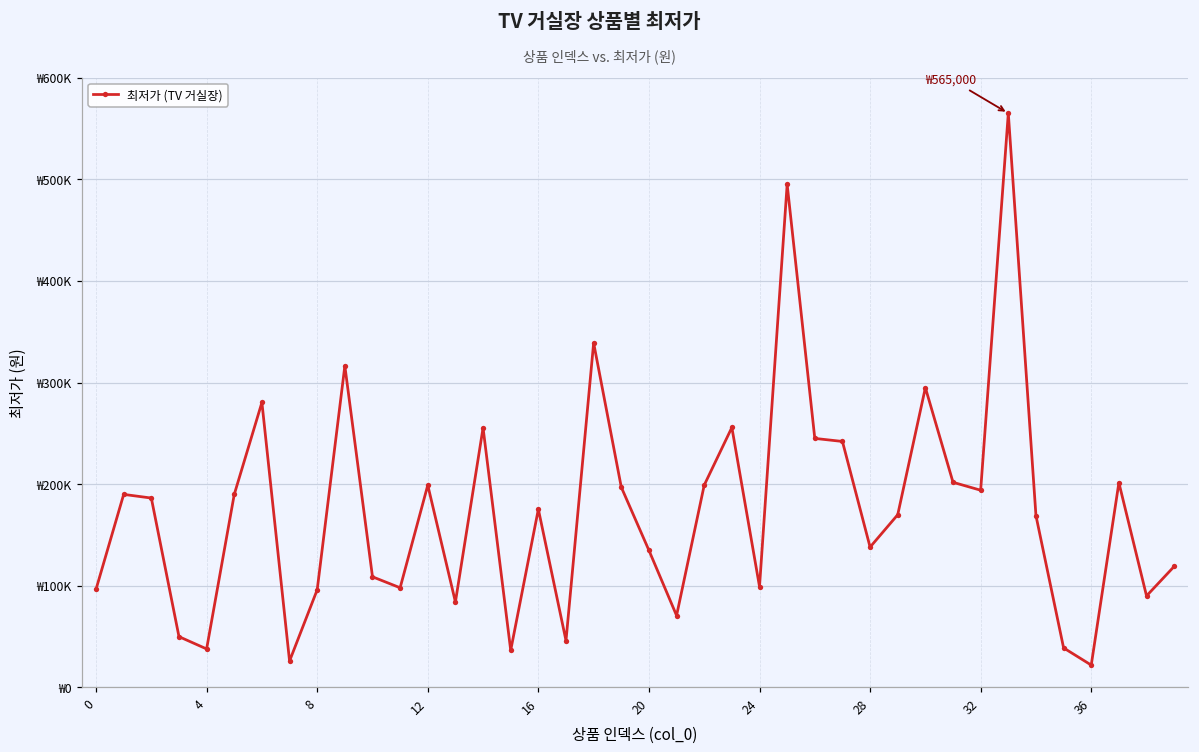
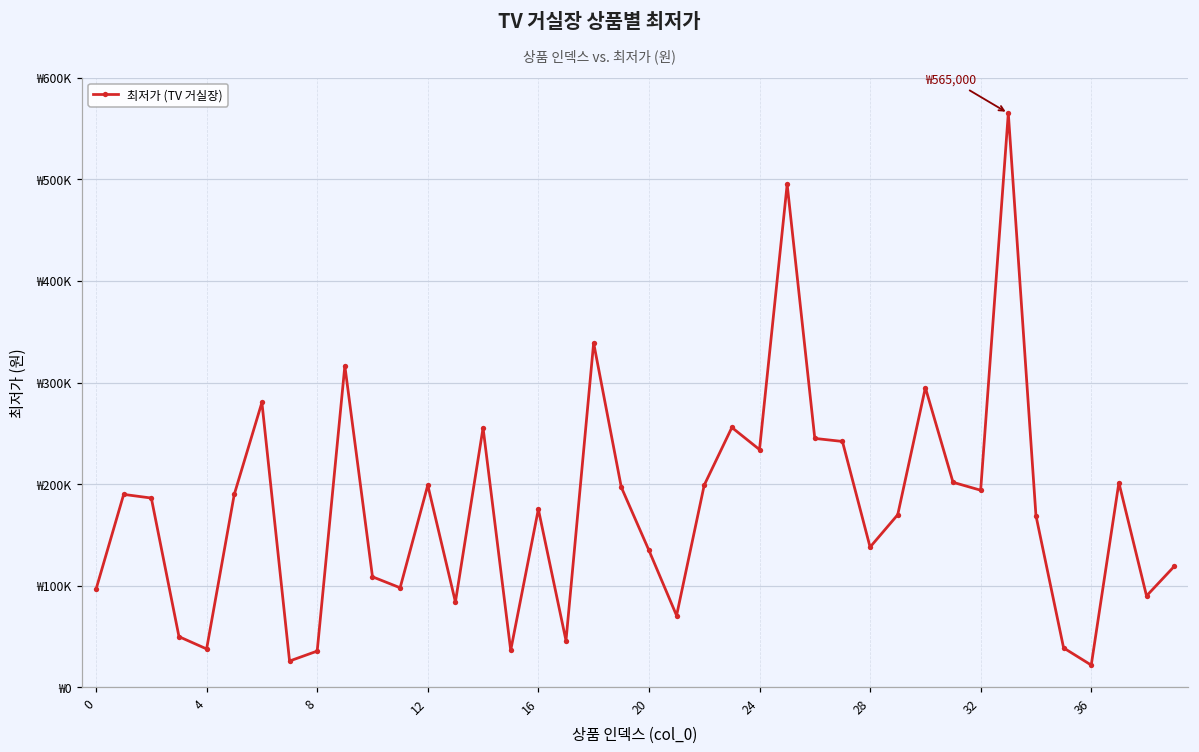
  {
    "0": "₩100000",
    "4": "₩40000",
-   "8": "₩100000",
+   "8": "₩40000",
    "12": "₩200000",
    "16": "₩180000",
    "20": "₩130000",
-   "24": "₩100000",
+   "24": "₩230000",
    "28": "₩140000",
    "32": "₩190000",
    "36": "₩20000"
  }
